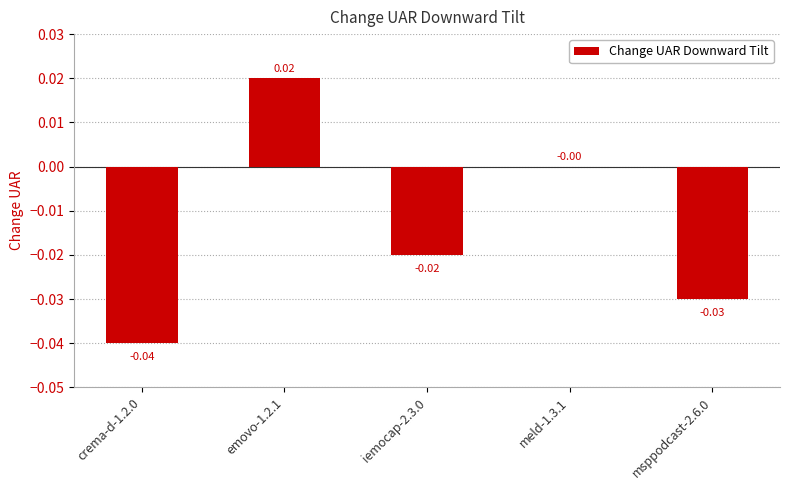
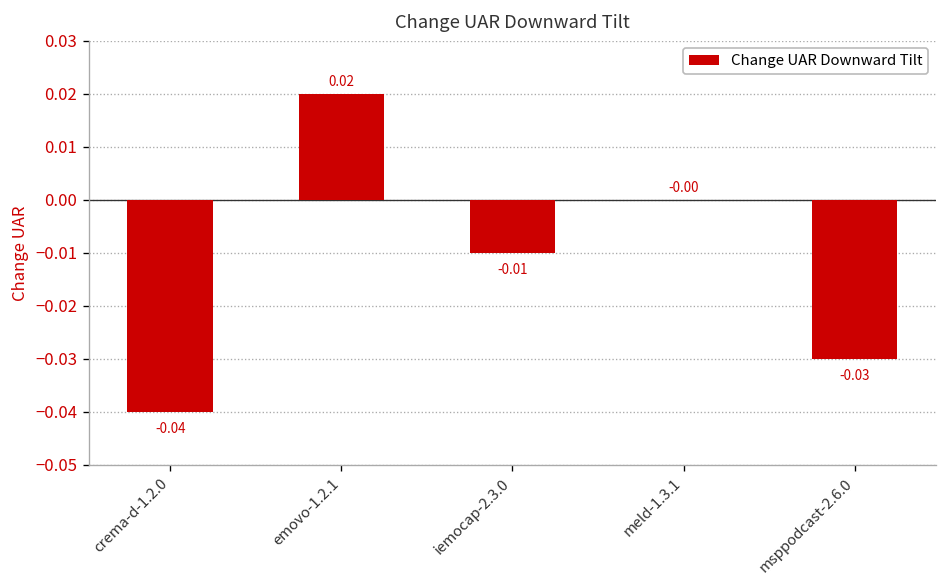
  {
    "crema-d-1.2.0": -0.04,
    "emovo-1.2.1": 0.02,
-   "iemocap-2.3.0": -0.02,
+   "iemocap-2.3.0": -0.01,
    "meld-1.3.1": -0.00,
    "msppodcast-2.6.0": -0.03
  }
